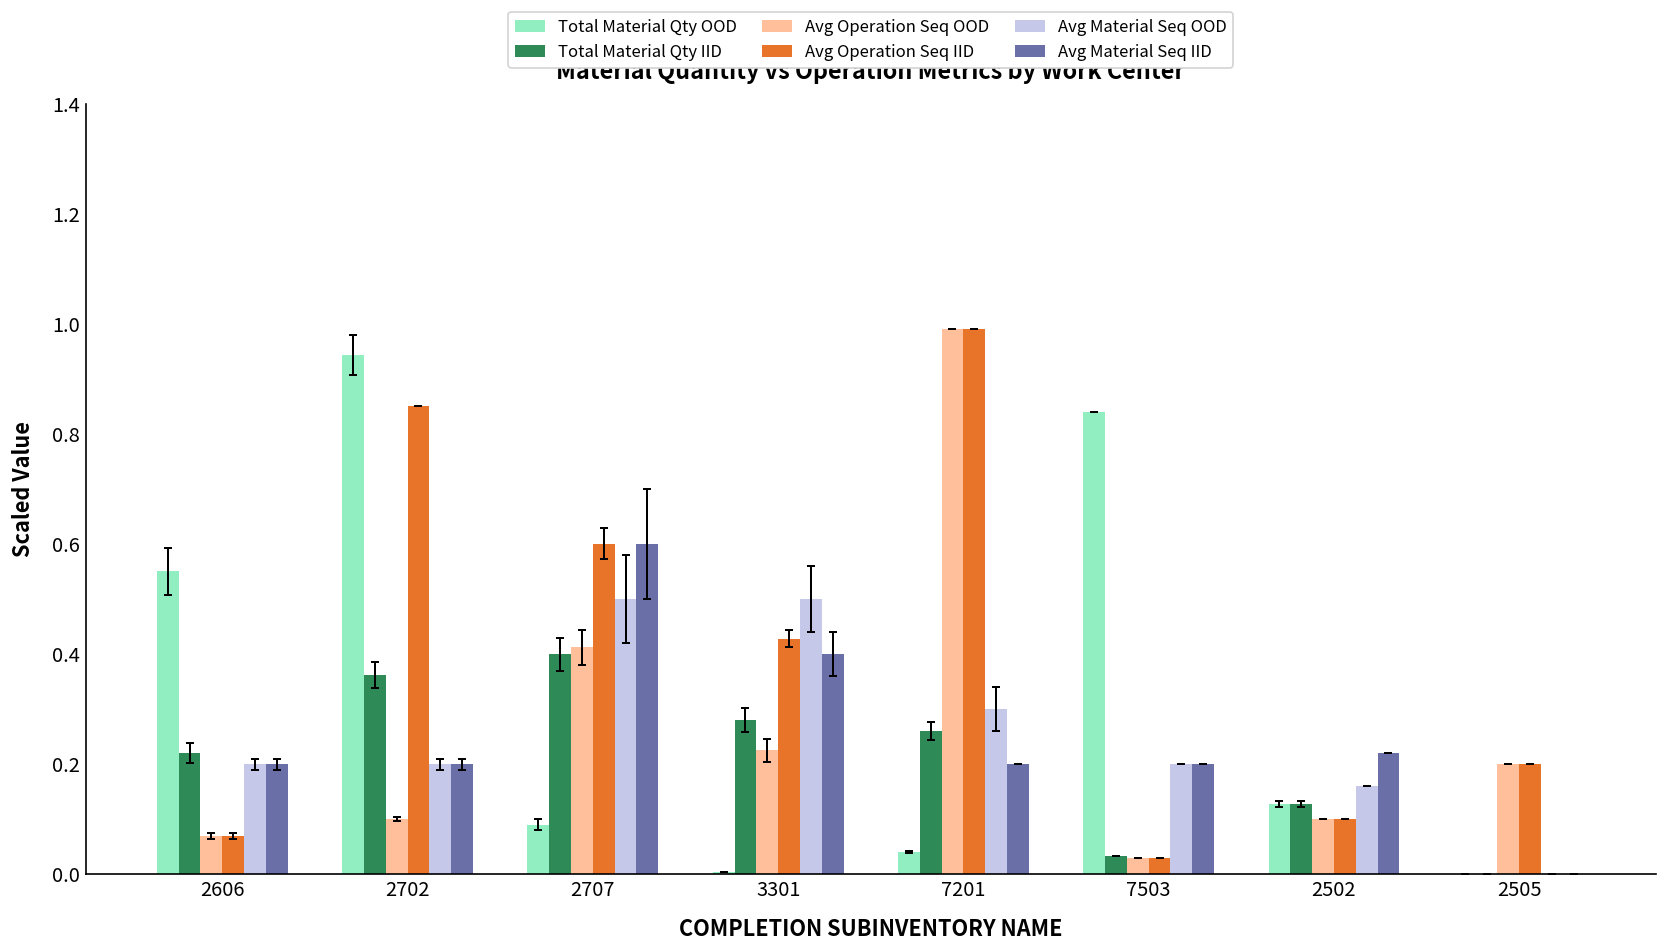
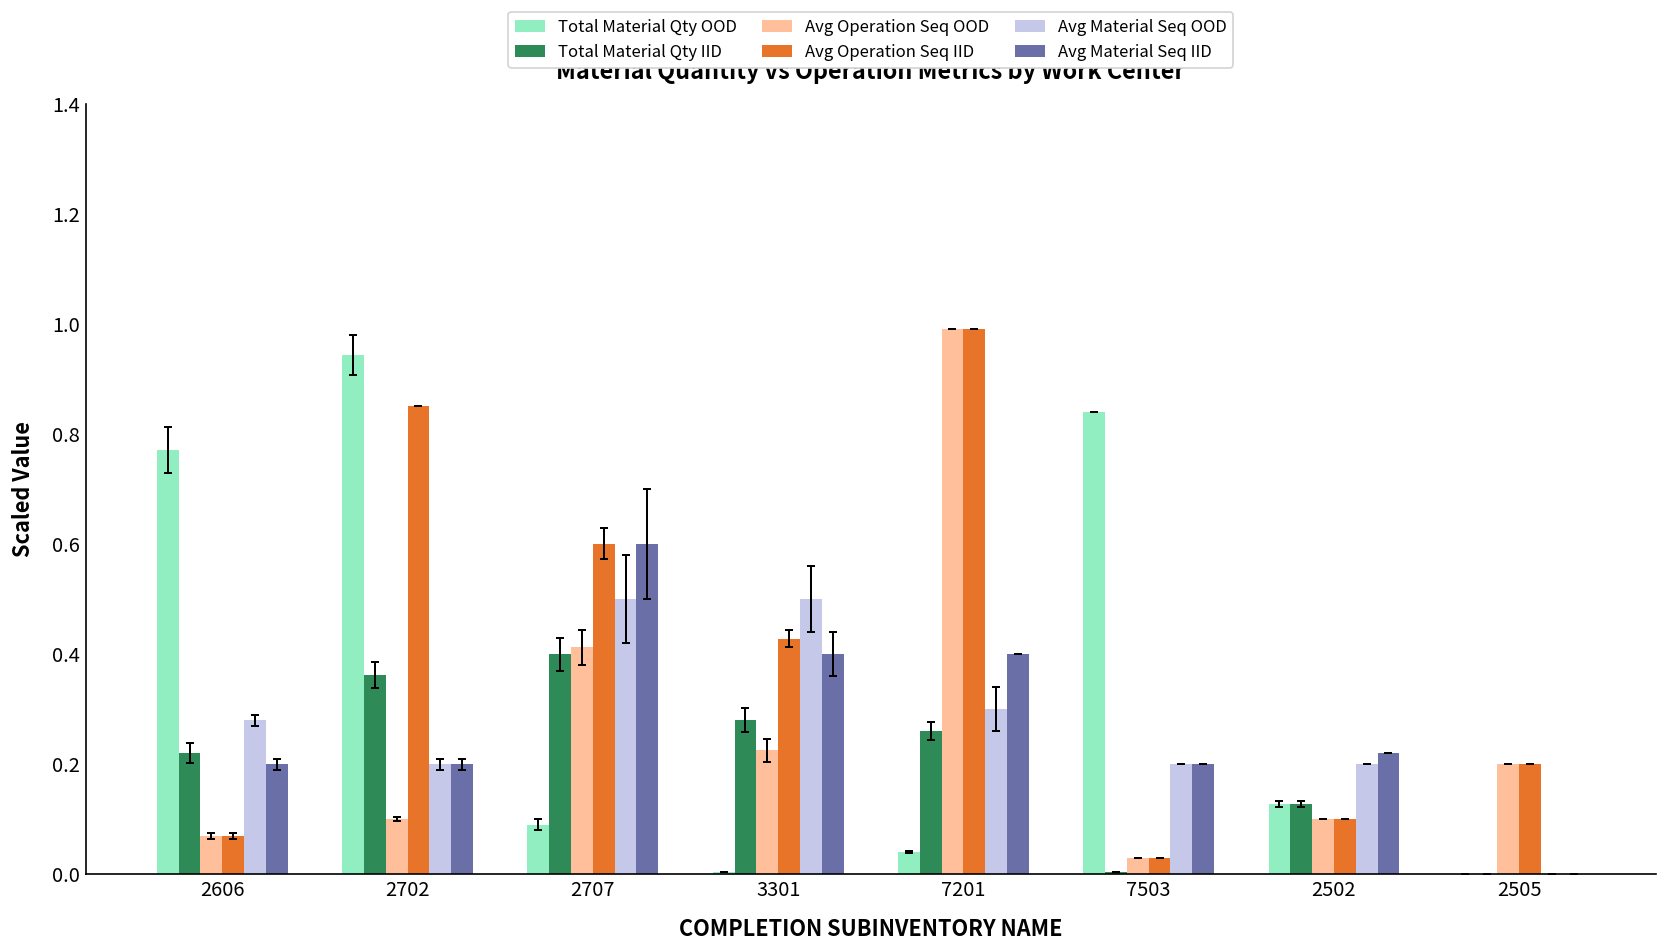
  {
    "Total Material Qty OOD": {
-     "2606": 0.55,
+     "2606": 0.77,
      "2702": 0.94,
      "2707": 0.09,
      "7201": 0.04,
      "7503": 0.84,
      "2502": 0.13,
      "2505": 0.00
    },
    "Total Material Qty IID": {
      "2606": 0.22,
      "2702": 0.36,
      "2707": 0.40,
      "3301": 0.28,
      "7201": 0.26,
-     "7503": 0.03,
+     "7503": 0.00,
      "2502": 0.13,
      "2505": 0.00
    },
    "Avg Operation Seq OOD": {
      "2606": 0.07,
      "2702": 0.10,
      "2707": 0.41,
      "3301": 0.23,
      "7201": 0.99,
      "7503": 0.03,
      "2502": 0.10,
      "2505": 0.20
    },
    "Avg Operation Seq IID": {
      "2606": 0.07,
      "2702": 0.85,
      "2707": 0.60,
      "3301": 0.43,
      "7201": 0.99,
      "7503": 0.03,
      "2502": 0.10,
      "2505": 0.20
    },
    "Avg Material Seq OOD": {
-     "2606": 0.20,
+     "2606": 0.28,
      "2702": 0.20,
      "2707": 0.50,
      "3301": 0.50,
      "7201": 0.30,
      "7503": 0.20,
-     "2502": 0.16,
+     "2502": 0.20,
      "2505": 0.00
    },
    "Avg Material Seq IID": {
      "2606": 0.20,
      "2702": 0.20,
      "2707": 0.60,
      "3301": 0.40,
-     "7201": 0.20,
+     "7201": 0.40,
      "7503": 0.20,
      "2502": 0.22,
      "2505": 0.00
    }
  }
